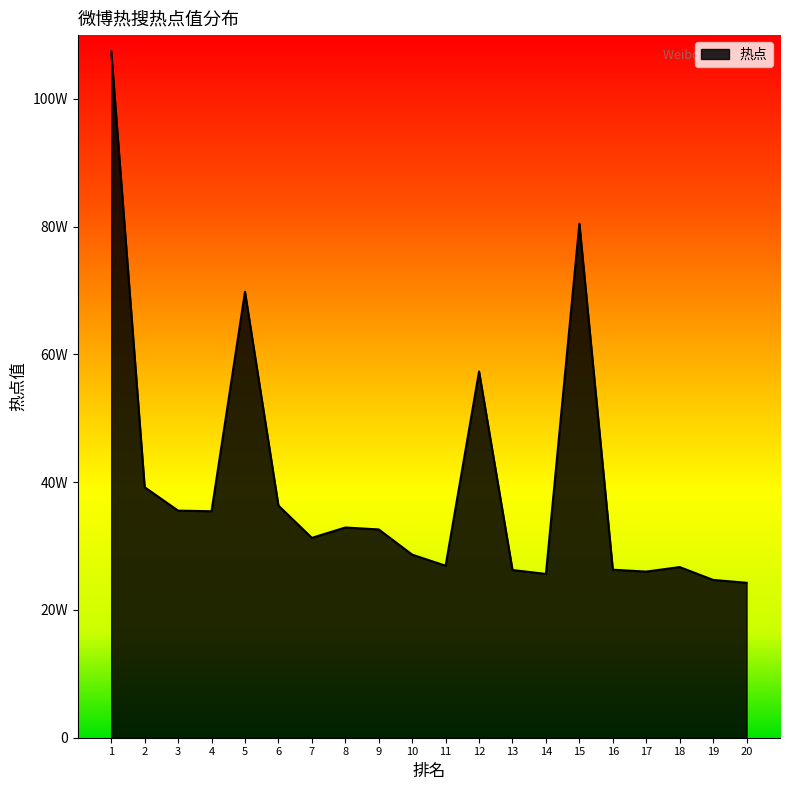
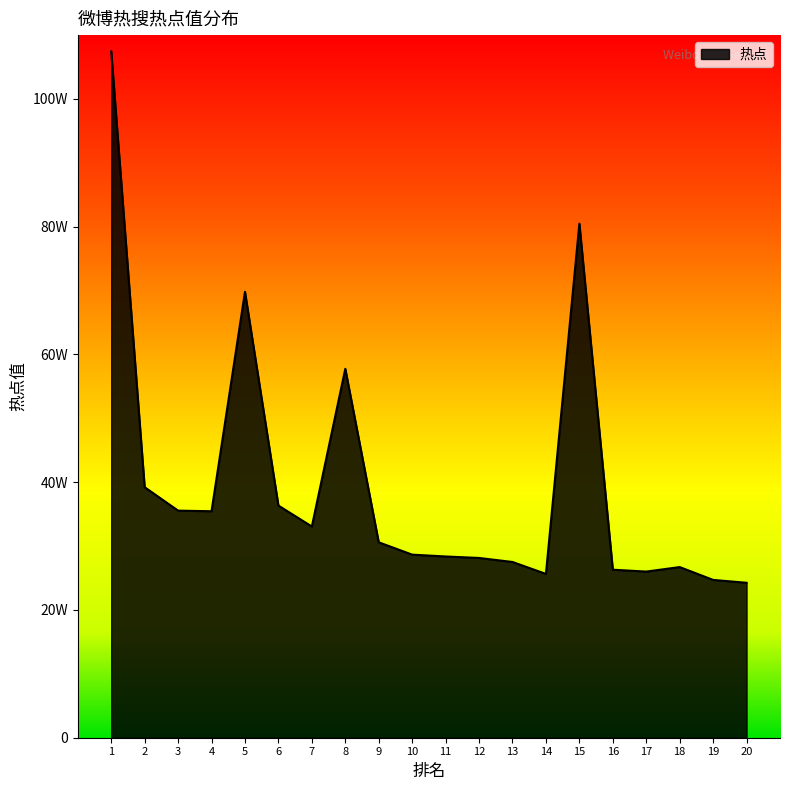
  {
    "1": "107W",
    "2": "39W",
    "3": "36W",
    "4": "35W",
    "5": "70W",
    "6": "36W",
-   "7": "31W",
-   "8": "33W",
-   "9": "33W",
+   "7": "33W",
+   "8": "58W",
+   "9": "31W",
    "10": "29W",
-   "11": "27W",
-   "12": "57W",
-   "13": "26W",
+   "11": "28W",
+   "12": "28W",
+   "13": "28W",
    "14": "26W",
    "15": "80W",
    "16": "26W",
    "17": "26W",
    "18": "27W",
    "19": "25W",
    "20": "24W"
  }
